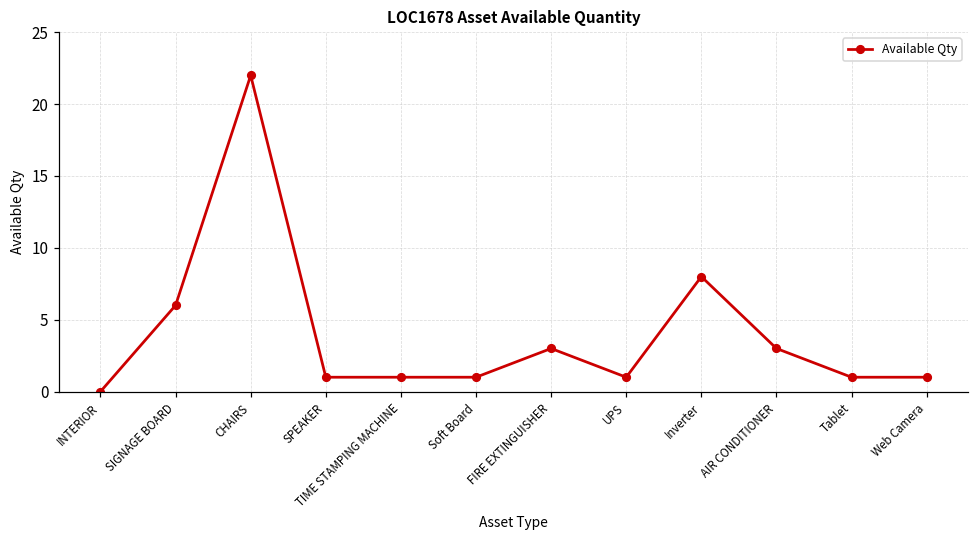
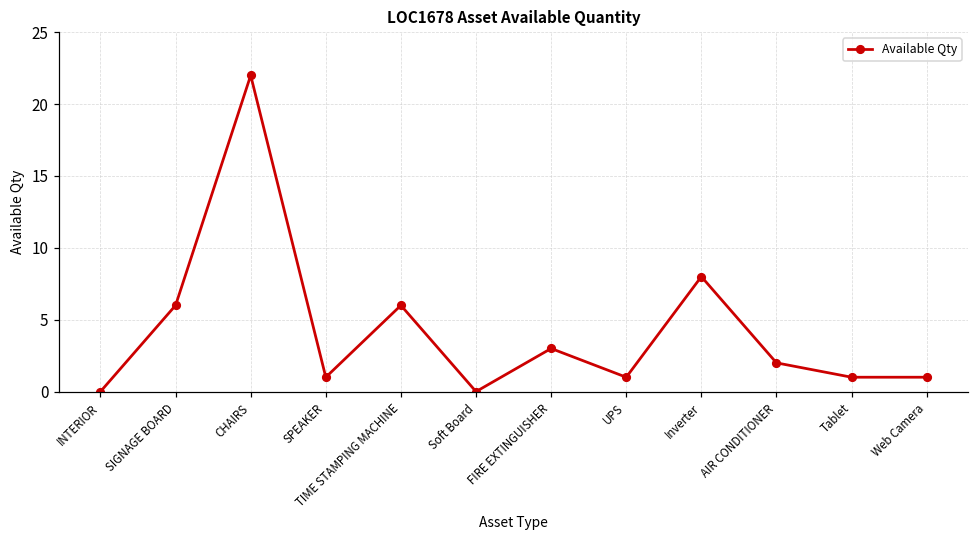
  {
    "INTERIOR": 0,
    "SIGNAGE BOARD": 6,
    "CHAIRS": 22,
    "SPEAKER": 1,
-   "TIME STAMPING MACHINE": 1,
-   "Soft Board": 1,
+   "TIME STAMPING MACHINE": 6,
+   "Soft Board": 0,
    "FIRE EXTINGUISHER": 3,
    "UPS": 1,
    "Inverter": 8,
-   "AIR CONDITIONER": 3,
+   "AIR CONDITIONER": 2,
    "Tablet": 1,
    "Web Camera": 1
  }
